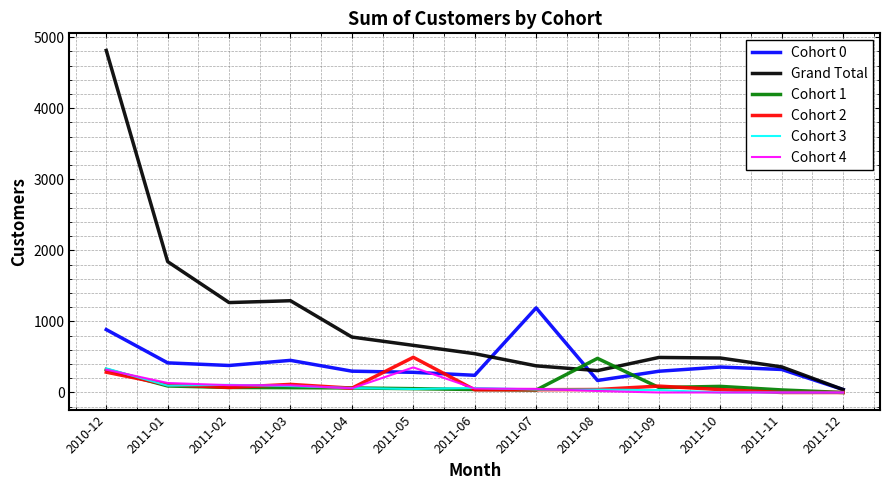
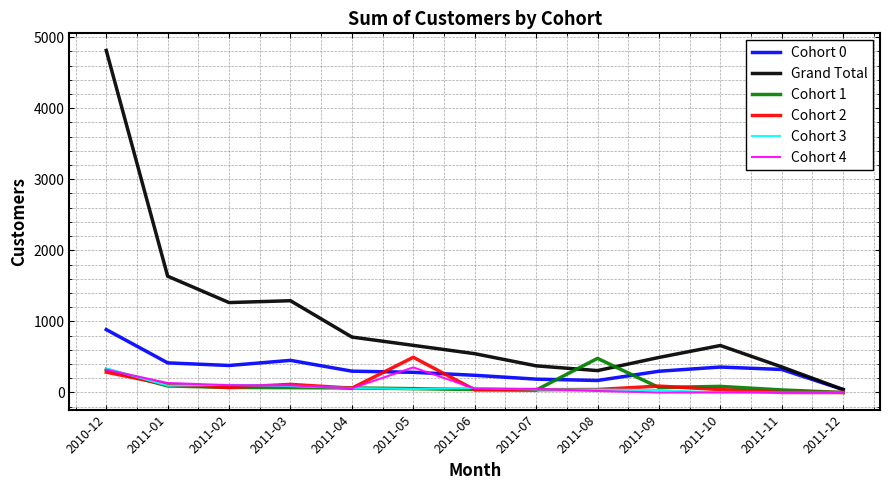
  {
    "Cohort 0": {
      "2010-12": 900,
      "2011-01": 400,
      "2011-02": 400,
      "2011-03": 500,
      "2011-04": 300,
      "2011-05": 300,
      "2011-06": 200,
-     "2011-07": 1200,
+     "2011-07": 200,
      "2011-08": 200,
      "2011-09": 300,
      "2011-10": 400,
      "2011-11": 300
    },
    "Grand Total": {
      "2010-12": 4800,
-     "2011-01": 1800,
+     "2011-01": 1600,
      "2011-02": 1300,
      "2011-03": 1300,
      "2011-04": 800,
      "2011-05": 700,
      "2011-06": 500,
      "2011-07": 400,
      "2011-08": 300,
      "2011-09": 500,
-     "2011-10": 500,
+     "2011-10": 700,
      "2011-11": 400
    },
    "Cohort 1": {
      "2011-08": 500,
      "2011-10": 100,
      "2011-11": 0
    },
    "Cohort 2": {
      "2011-05": 500,
      "2011-10": 0
    },
    "Cohort 4": {
      "2011-05": 400
    }
  }
